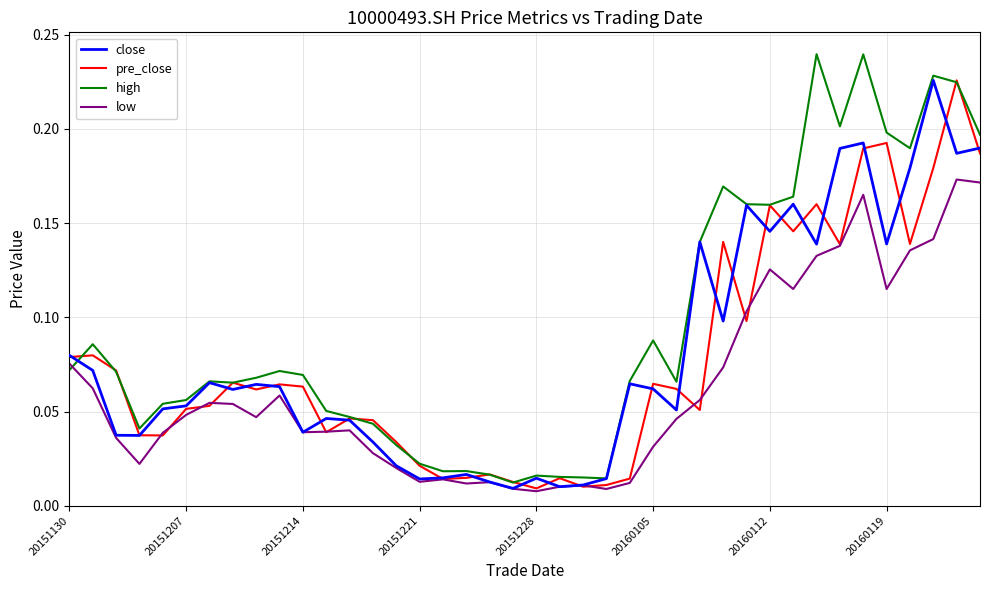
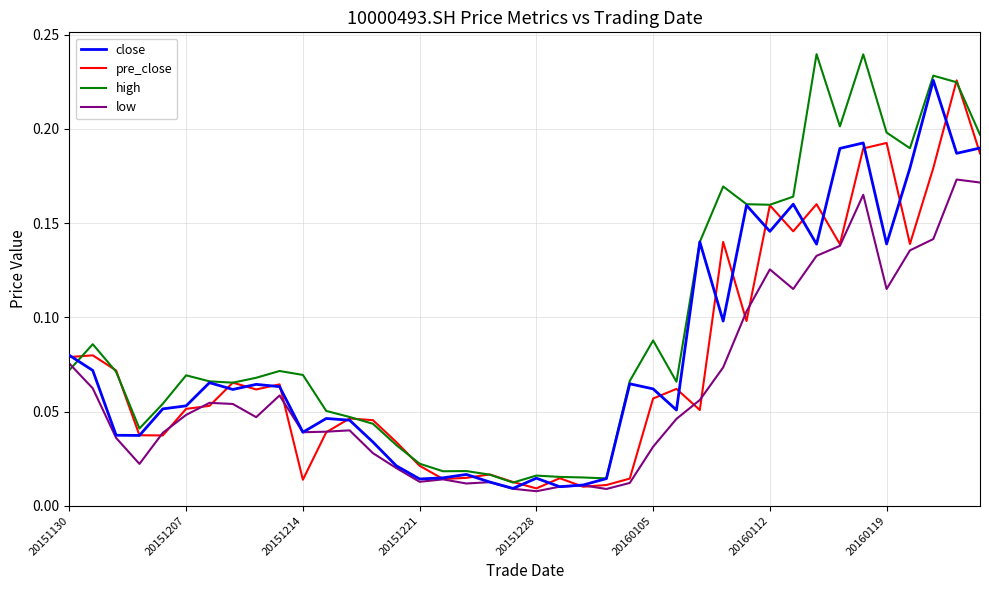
  {
    "close": {
      "20151207": 0.053,
      "20151221": 0.014,
      "20151228": 0.015,
      "20160105": 0.062,
      "20160112": 0.146,
      "20160119": 0.139
    },
    "pre_close": {
      "20151207": 0.051,
-     "20151214": 0.063,
+     "20151214": 0.014,
      "20151228": 0.009,
-     "20160105": 0.065,
+     "20160105": 0.057,
      "20160119": 0.193
    },
    "high": {
      "20151130": 0.072,
-     "20151207": 0.056,
+     "20151207": 0.069,
      "20151214": 0.069,
      "20151228": 0.016,
      "20160105": 0.088,
      "20160119": 0.198
    },
    "low": {
      "20151130": 0.075,
      "20151207": 0.048,
      "20151221": 0.013,
      "20151228": 0.008,
      "20160105": 0.031,
      "20160112": 0.125,
      "20160119": 0.115
    }
  }
